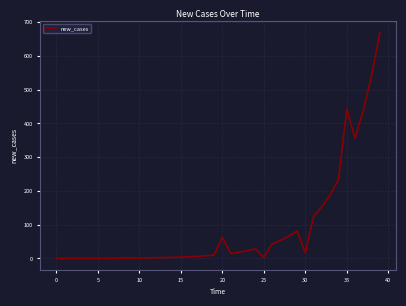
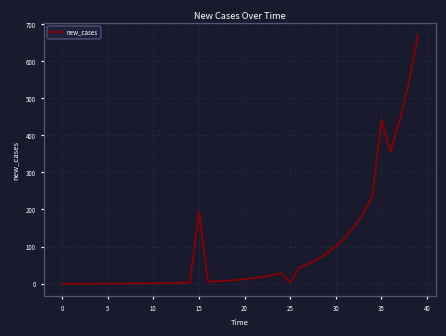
  {
    "0": 0,
    "5": 0,
    "10": 0,
-   "15": 0,
-   "20": 60,
+   "15": 190,
+   "20": 10,
    "25": 0,
-   "30": 20,
+   "30": 100,
    "35": 440
  }
